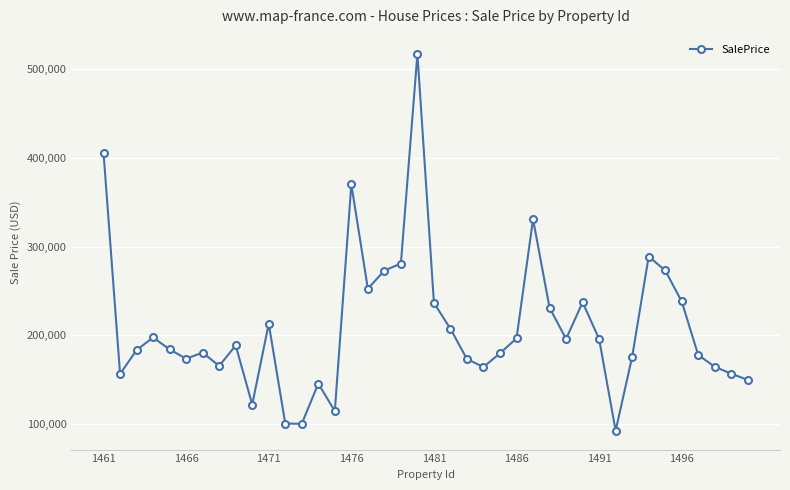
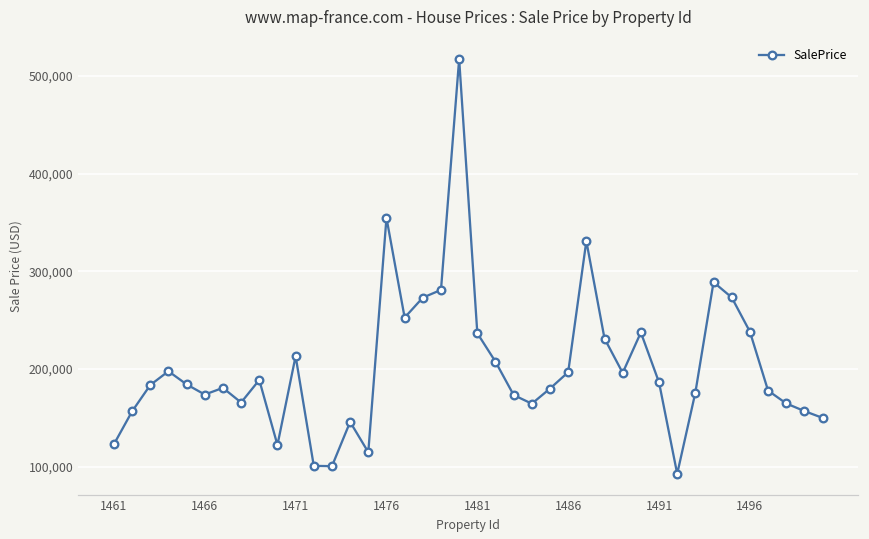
  {
-   "1461": "410,000",
+   "1461": "120,000",
    "1466": "170,000",
    "1471": "210,000",
-   "1476": "370,000",
+   "1476": "350,000",
    "1481": "240,000",
    "1486": "200,000",
-   "1491": "200,000",
+   "1491": "190,000",
    "1496": "240,000"
  }
